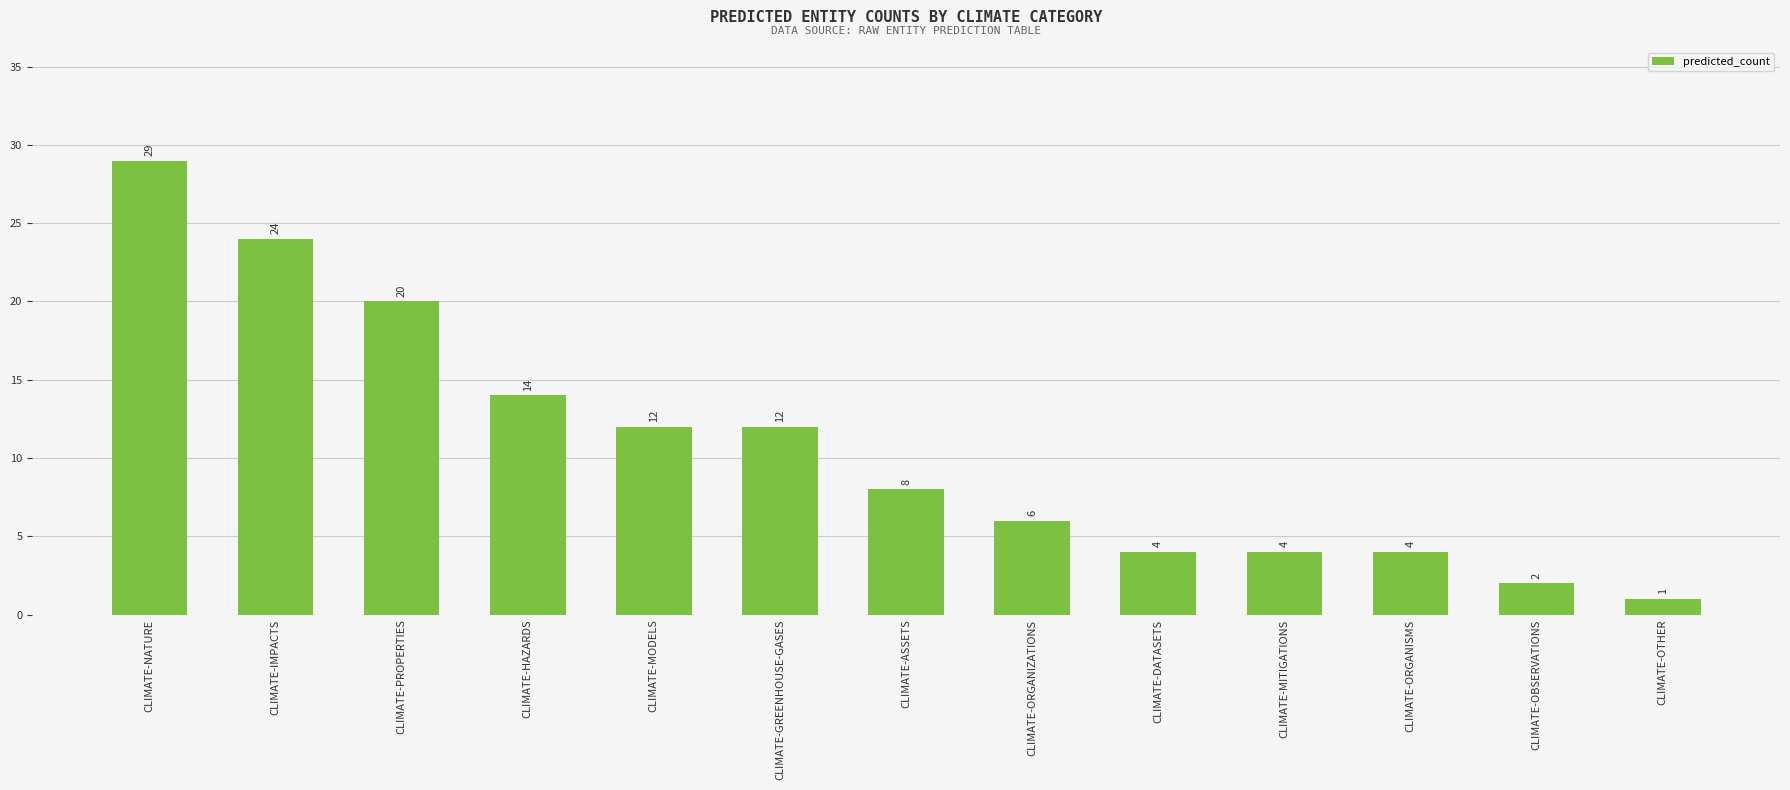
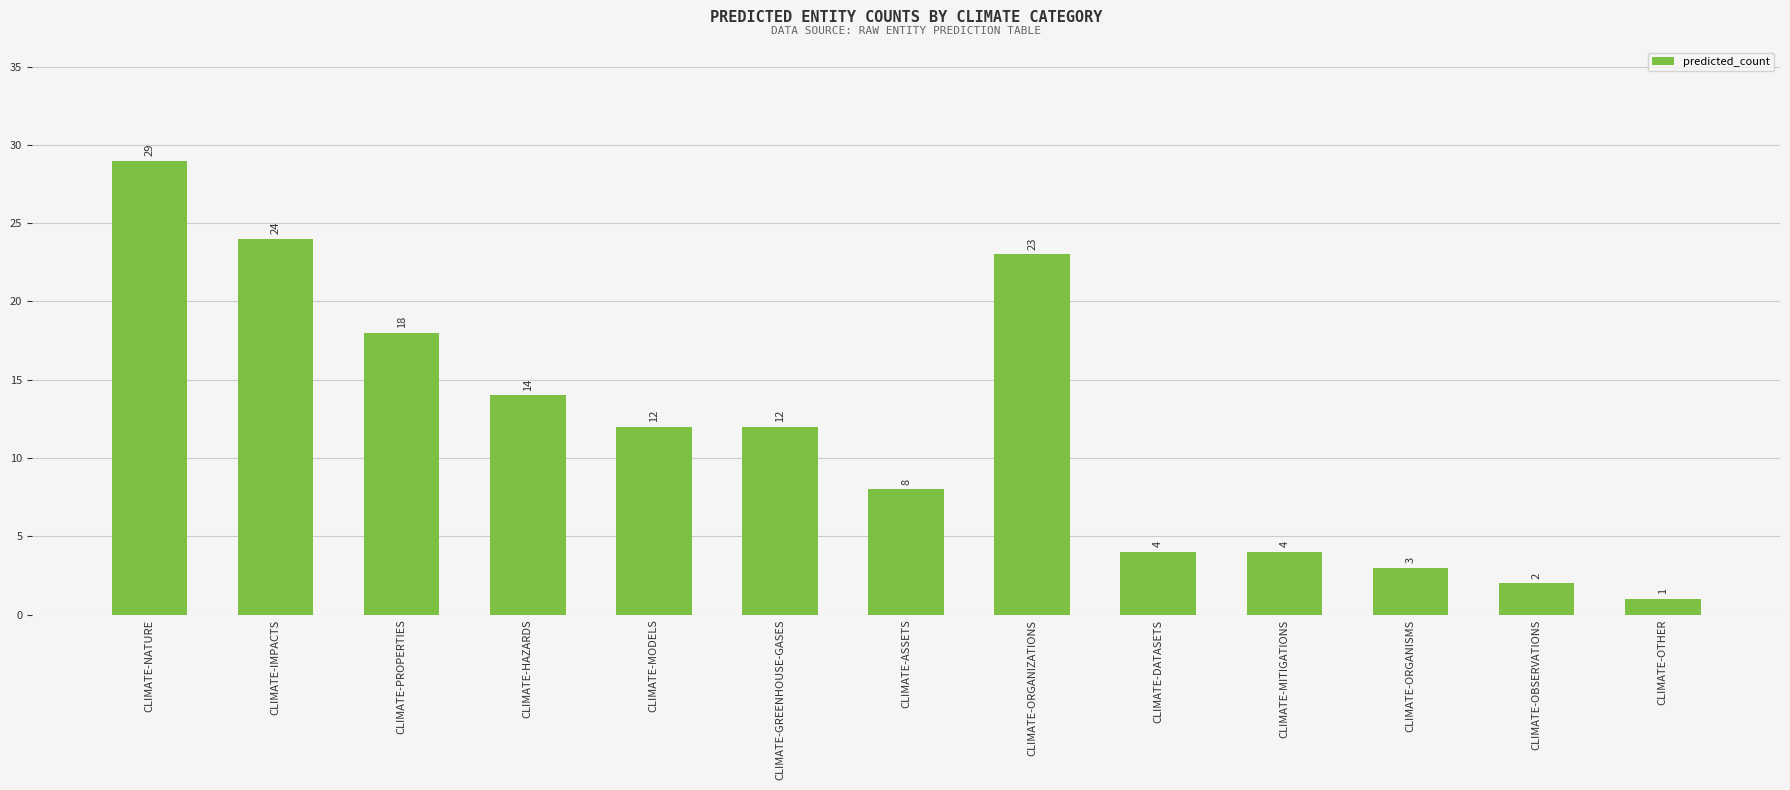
  {
    "CLIMATE-NATURE": 29,
    "CLIMATE-IMPACTS": 24,
-   "CLIMATE-PROPERTIES": 20,
+   "CLIMATE-PROPERTIES": 18,
    "CLIMATE-HAZARDS": 14,
    "CLIMATE-MODELS": 12,
    "CLIMATE-GREENHOUSE-GASES": 12,
    "CLIMATE-ASSETS": 8,
-   "CLIMATE-ORGANIZATIONS": 6,
+   "CLIMATE-ORGANIZATIONS": 23,
    "CLIMATE-DATASETS": 4,
    "CLIMATE-MITIGATIONS": 4,
-   "CLIMATE-ORGANISMS": 4,
+   "CLIMATE-ORGANISMS": 3,
    "CLIMATE-OBSERVATIONS": 2,
    "CLIMATE-OTHER": 1
  }
